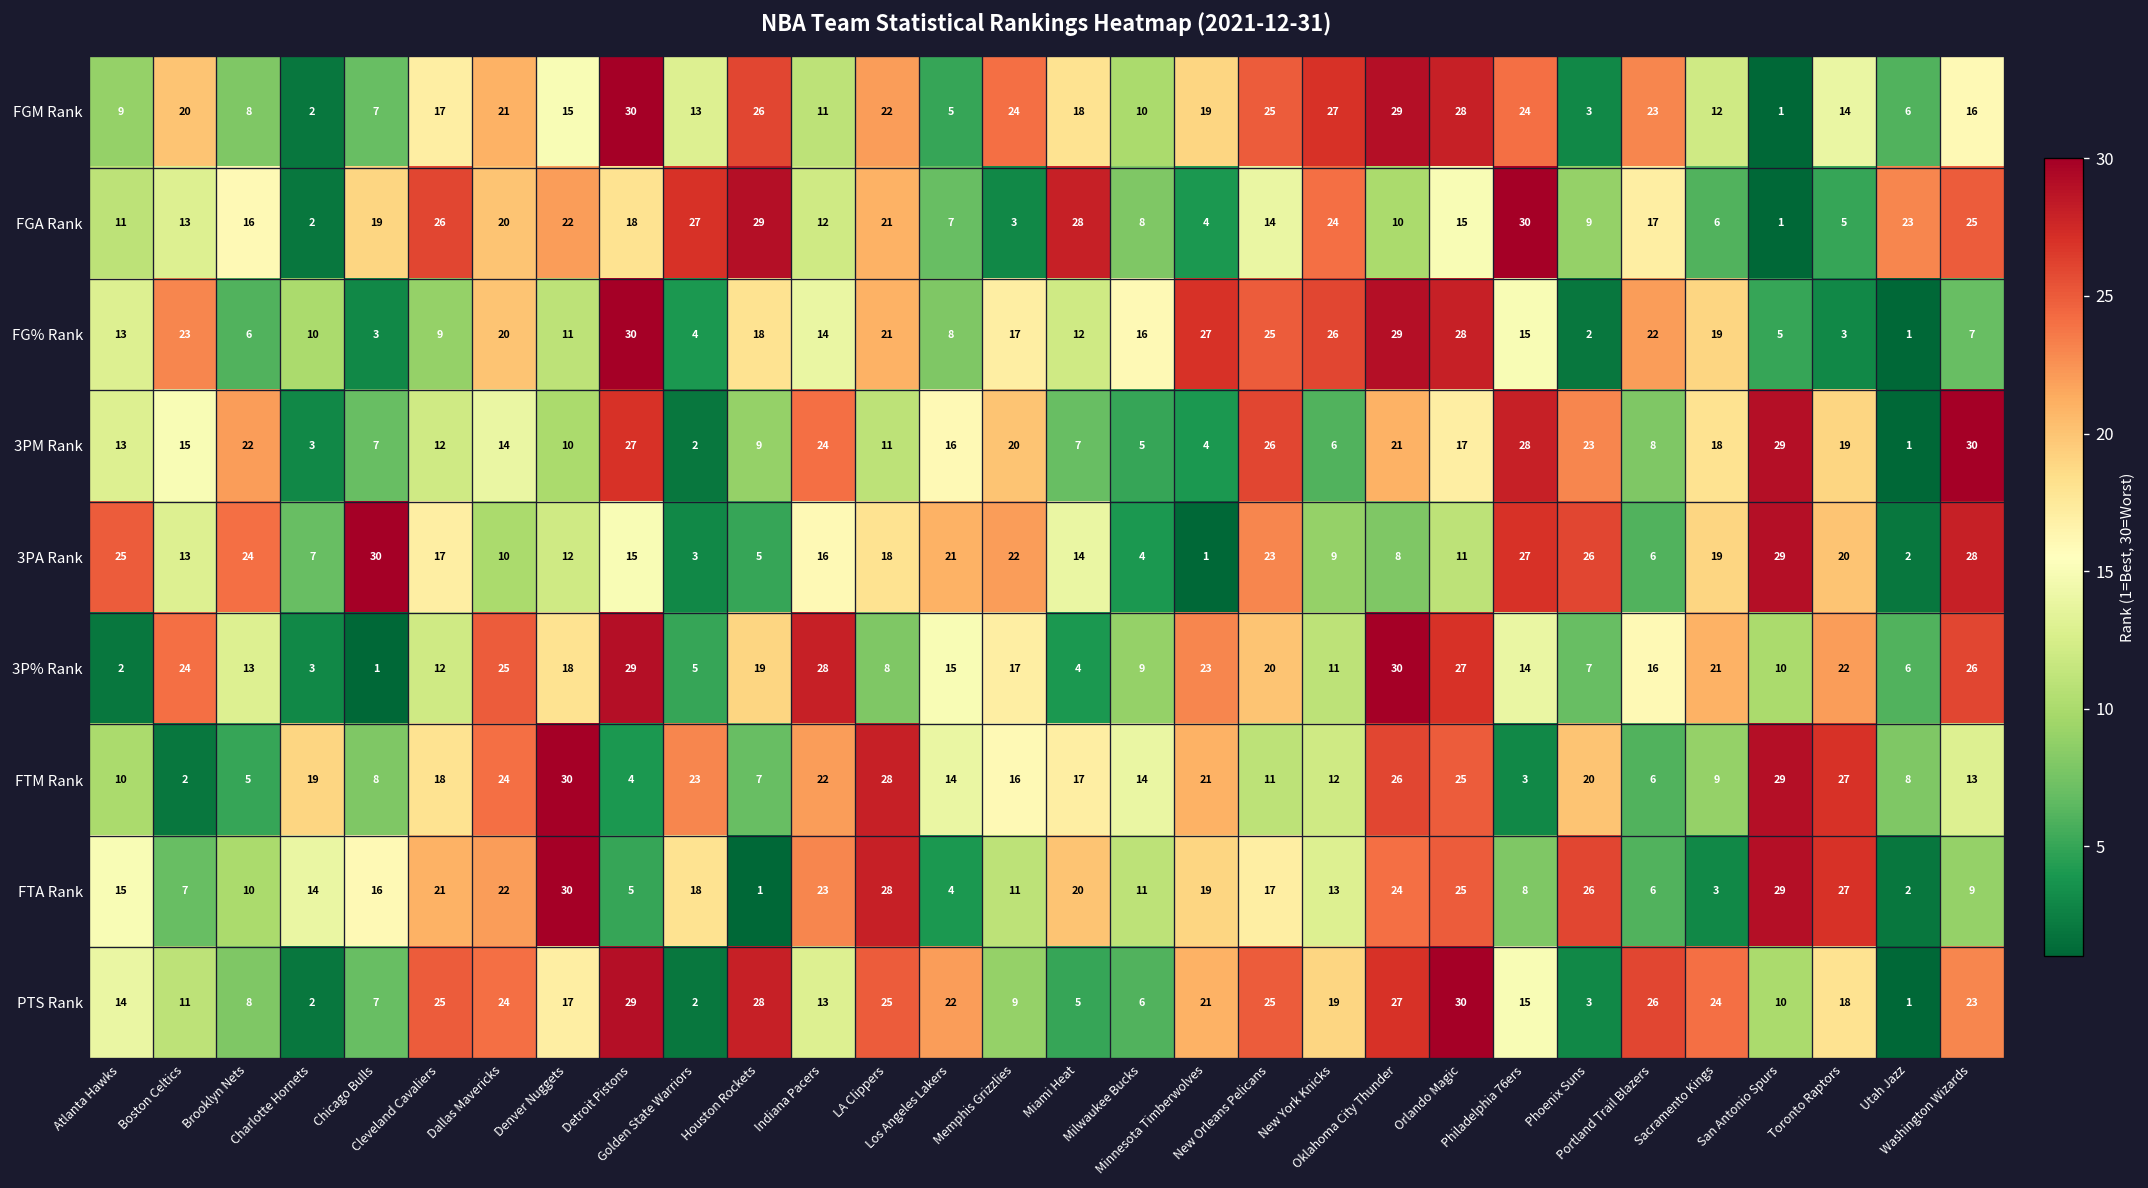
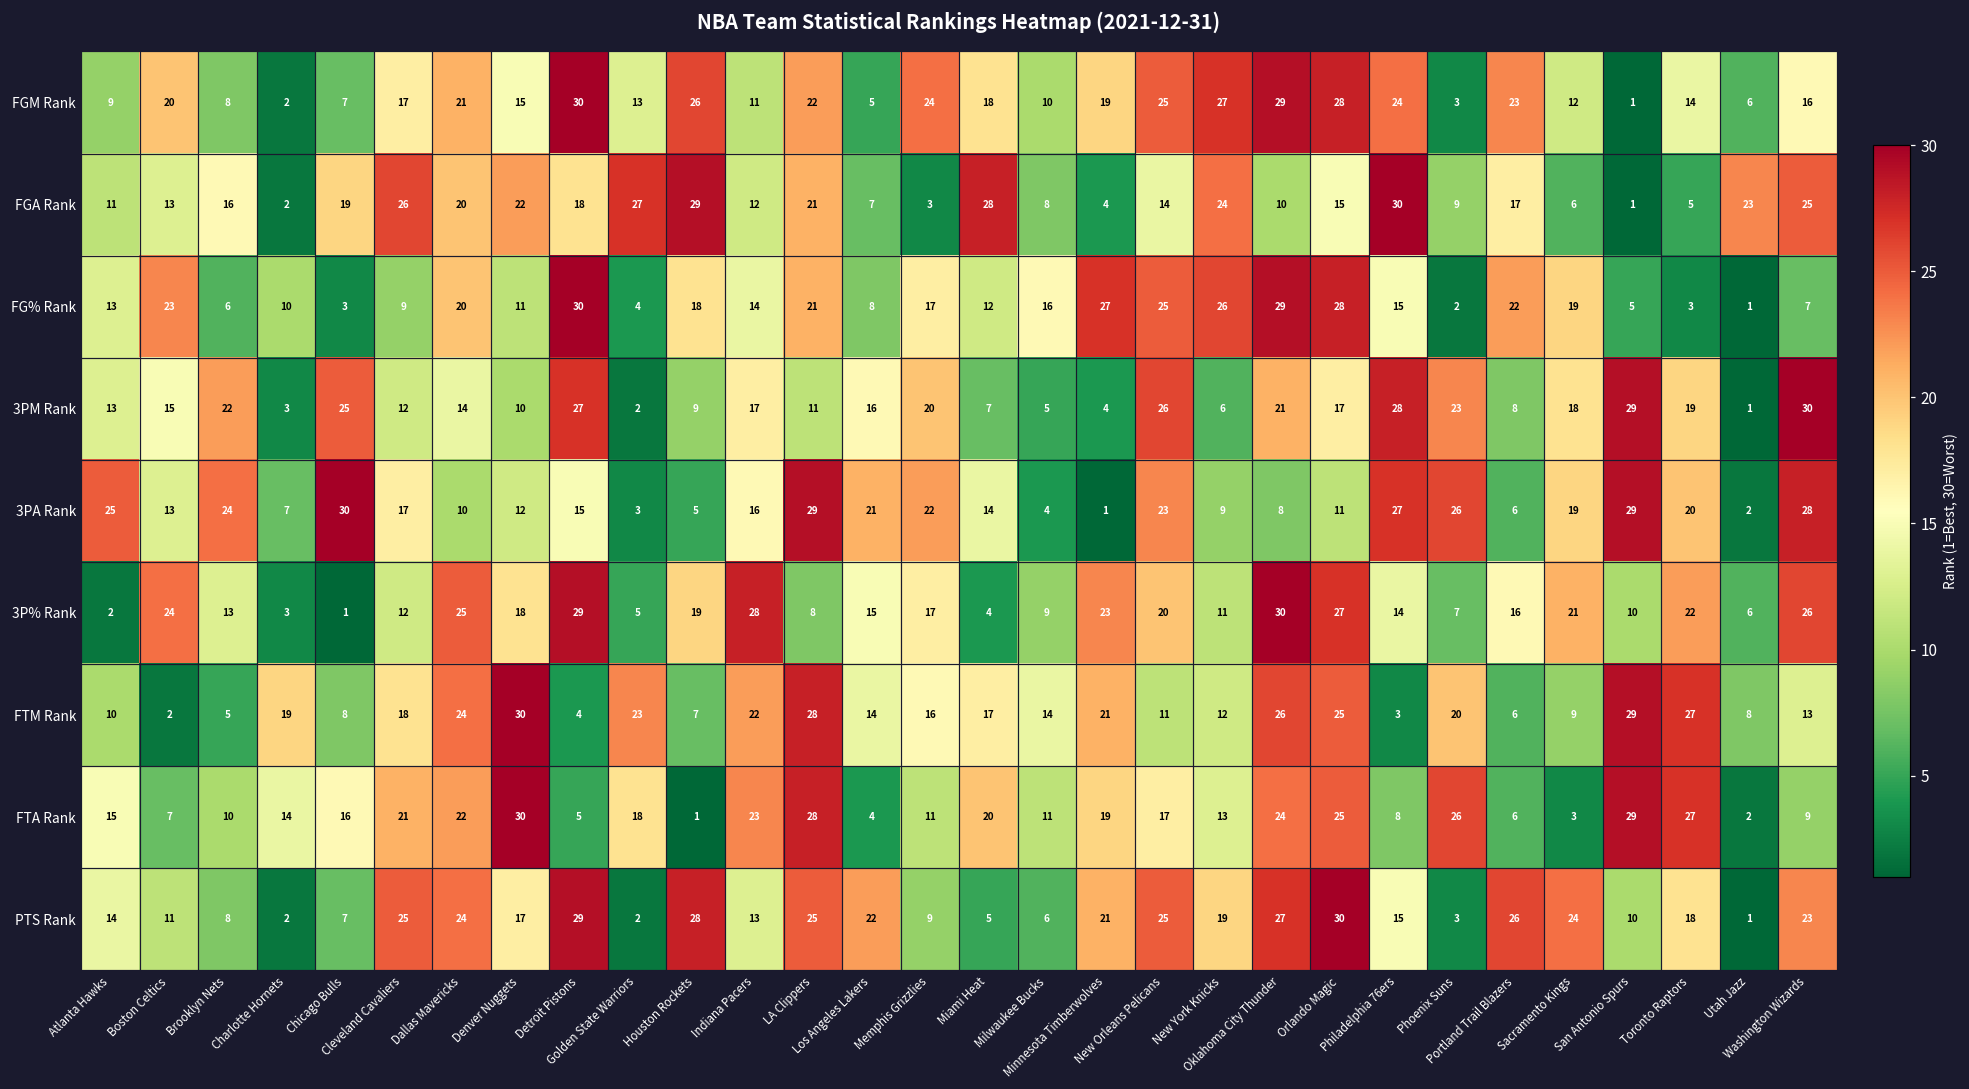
  {
    "3PM Rank": {
      "Atlanta Hawks": 13,
      "Boston Celtics": 15,
      "Brooklyn Nets": 22,
      "Charlotte Hornets": 3,
-     "Chicago Bulls": 7,
+     "Chicago Bulls": 25,
      "Cleveland Cavaliers": 12,
      "Dallas Mavericks": 14,
      "Denver Nuggets": 10,
      "Detroit Pistons": 27,
      "Golden State Warriors": 2,
      "Houston Rockets": 9,
-     "Indiana Pacers": 24,
+     "Indiana Pacers": 17,
      "LA Clippers": 11,
      "Los Angeles Lakers": 16,
      "Memphis Grizzlies": 20,
      "Miami Heat": 7,
      "Milwaukee Bucks": 5,
      "Minnesota Timberwolves": 4,
      "New Orleans Pelicans": 26,
      "New York Knicks": 6,
      "Oklahoma City Thunder": 21,
      "Orlando Magic": 17,
      "Philadelphia 76ers": 28,
      "Phoenix Suns": 23,
      "Portland Trail Blazers": 8,
      "Sacramento Kings": 18,
      "San Antonio Spurs": 29,
      "Toronto Raptors": 19,
      "Utah Jazz": 1,
      "Washington Wizards": 30
    },
    "3PA Rank": {
      "Atlanta Hawks": 25,
      "Boston Celtics": 13,
      "Brooklyn Nets": 24,
      "Charlotte Hornets": 7,
      "Chicago Bulls": 30,
      "Cleveland Cavaliers": 17,
      "Dallas Mavericks": 10,
      "Denver Nuggets": 12,
      "Detroit Pistons": 15,
      "Golden State Warriors": 3,
      "Houston Rockets": 5,
      "Indiana Pacers": 16,
-     "LA Clippers": 18,
+     "LA Clippers": 29,
      "Los Angeles Lakers": 21,
      "Memphis Grizzlies": 22,
      "Miami Heat": 14,
      "Milwaukee Bucks": 4,
      "Minnesota Timberwolves": 1,
      "New Orleans Pelicans": 23,
      "New York Knicks": 9,
      "Oklahoma City Thunder": 8,
      "Orlando Magic": 11,
      "Philadelphia 76ers": 27,
      "Phoenix Suns": 26,
      "Portland Trail Blazers": 6,
      "Sacramento Kings": 19,
      "San Antonio Spurs": 29,
      "Toronto Raptors": 20,
      "Utah Jazz": 2,
      "Washington Wizards": 28
    }
  }
